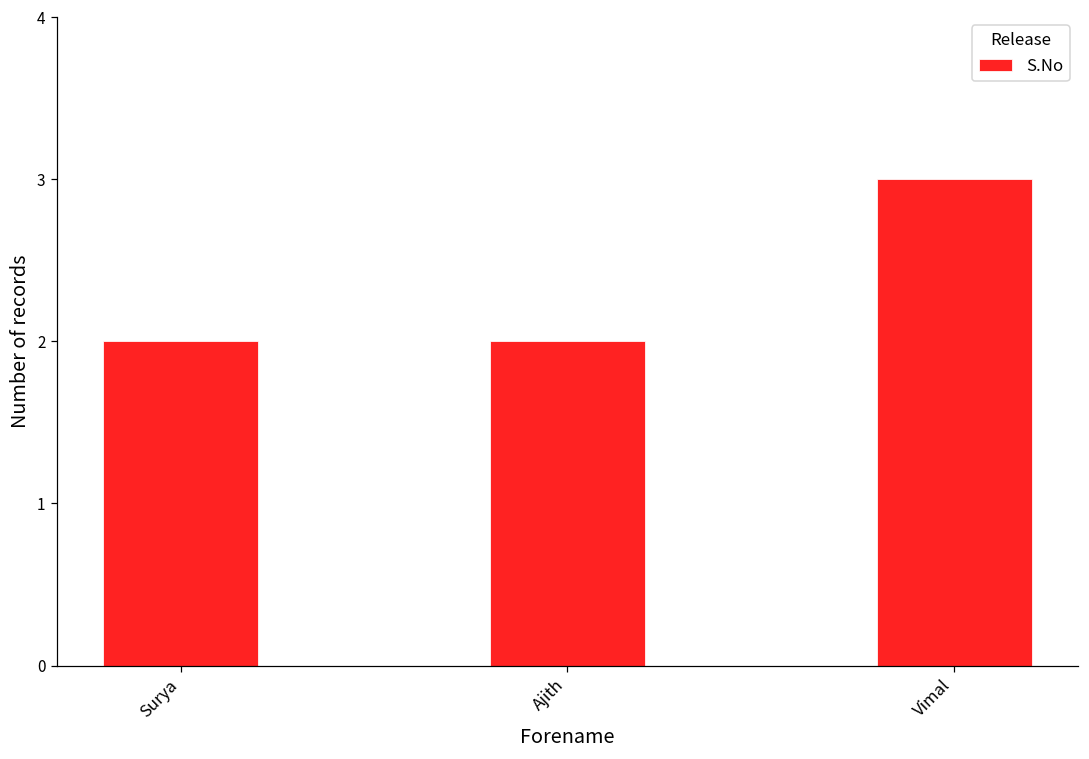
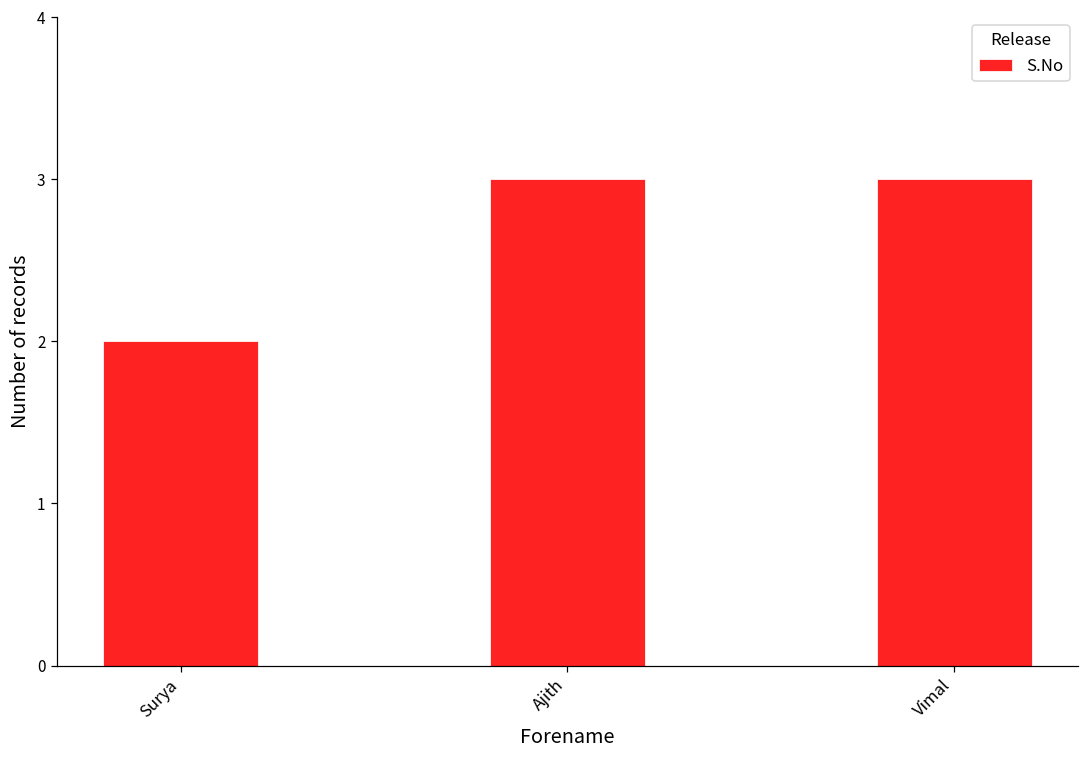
  {
    "Surya": 2,
-   "Ajith": 2,
+   "Ajith": 3,
    "Vimal": 3
  }
